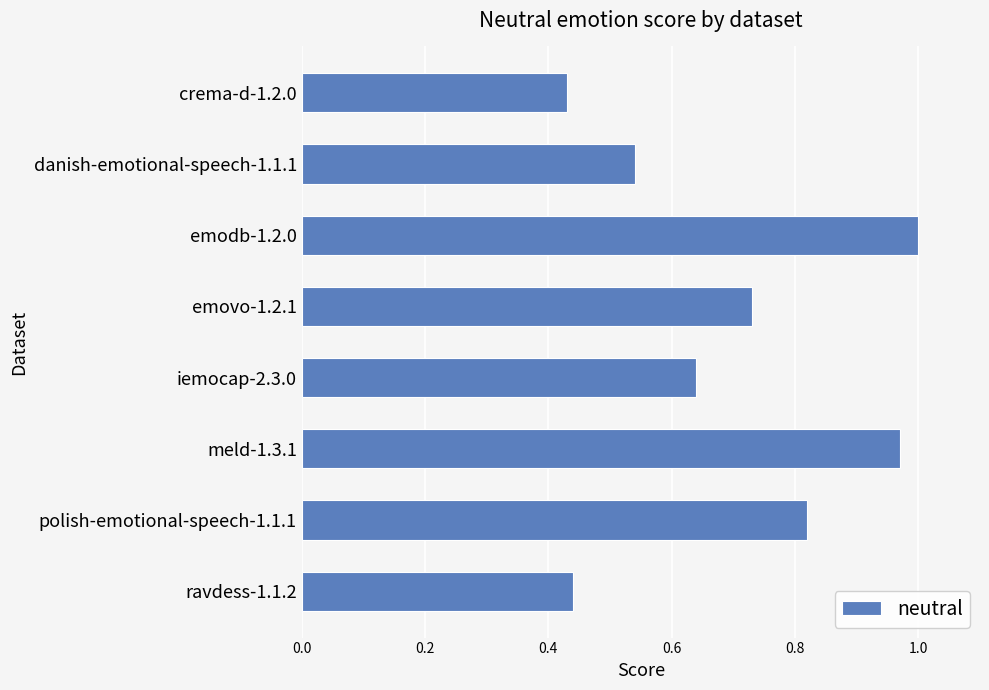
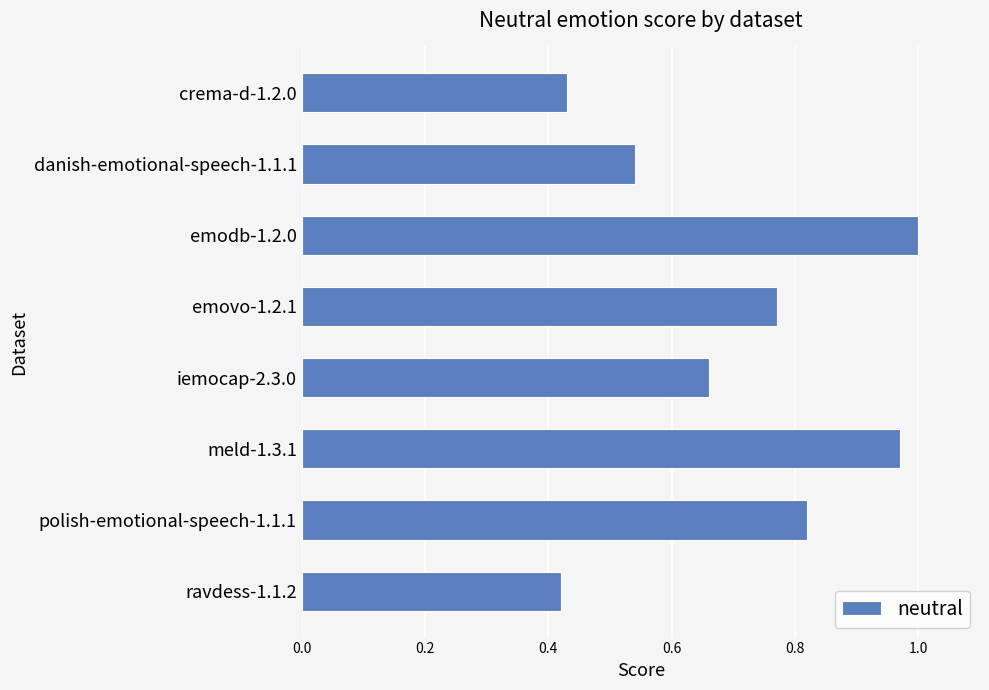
  {
    "crema-d-1.2.0": 0.43,
    "danish-emotional-speech-1.1.1": 0.54,
    "emodb-1.2.0": 1.00,
-   "emovo-1.2.1": 0.73,
-   "iemocap-2.3.0": 0.64,
+   "emovo-1.2.1": 0.77,
+   "iemocap-2.3.0": 0.66,
    "meld-1.3.1": 0.97,
    "polish-emotional-speech-1.1.1": 0.82,
-   "ravdess-1.1.2": 0.44
+   "ravdess-1.1.2": 0.42
  }
